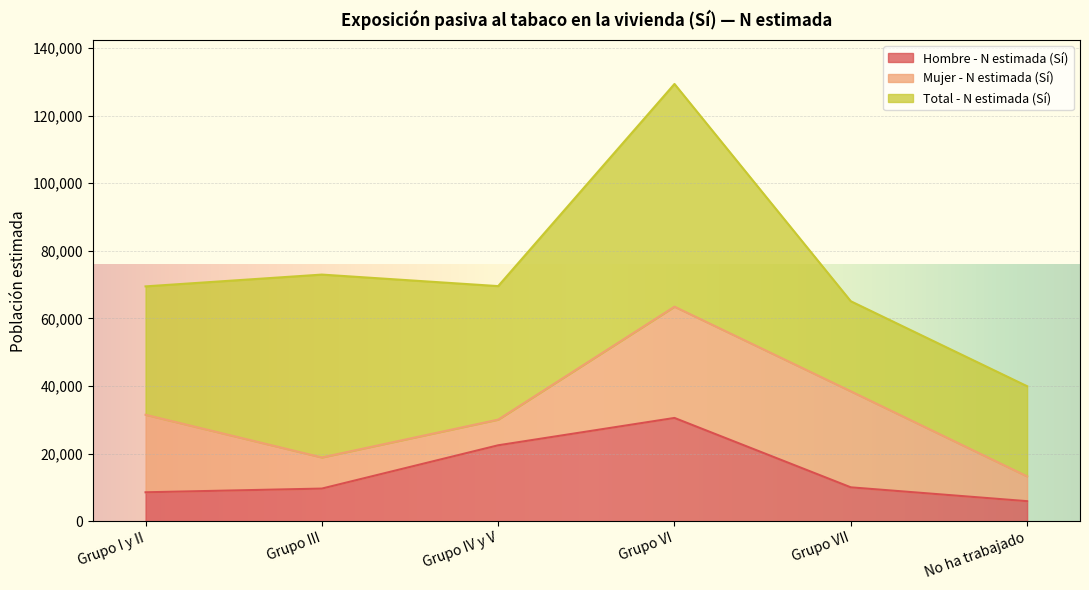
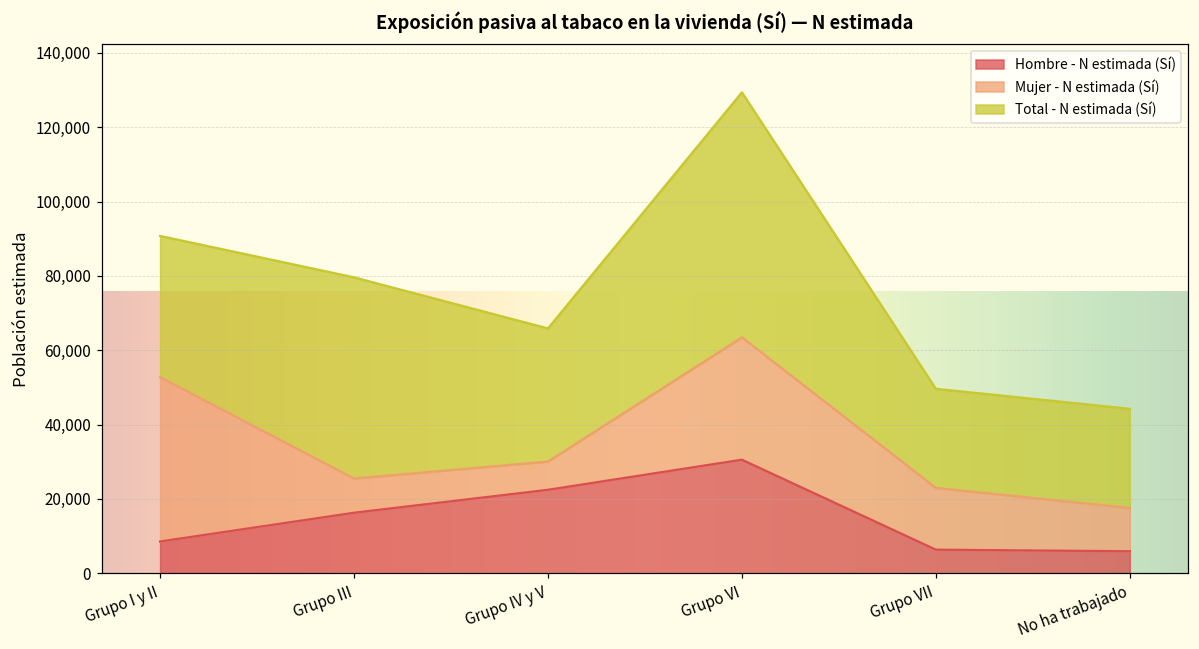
  {
    "Hombre - N estimada (Sí)": {
      "Grupo I y II": "9,000",
-     "Grupo III": "10,000",
+     "Grupo III": "16,000",
      "Grupo IV y V": "22,000",
      "Grupo VI": "31,000",
-     "Grupo VII": "10,000",
+     "Grupo VII": "6,000",
      "No ha trabajado": "6,000"
    },
    "Mujer - N estimada (Sí)": {
-     "Grupo I y II": "23,000",
+     "Grupo I y II": "44,000",
      "Grupo III": "9,000",
      "Grupo IV y V": "8,000",
      "Grupo VI": "33,000",
-     "Grupo VII": "28,000",
-     "No ha trabajado": "7,000"
+     "Grupo VII": "17,000",
+     "No ha trabajado": "12,000"
    },
    "Total - N estimada (Sí)": {
      "Grupo I y II": "38,000",
      "Grupo III": "54,000",
-     "Grupo IV y V": "39,000",
+     "Grupo IV y V": "36,000",
      "Grupo VI": "66,000",
      "Grupo VII": "27,000",
      "No ha trabajado": "27,000"
    }
  }
